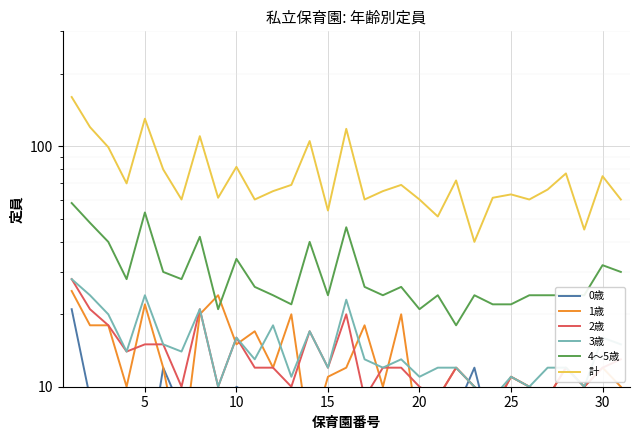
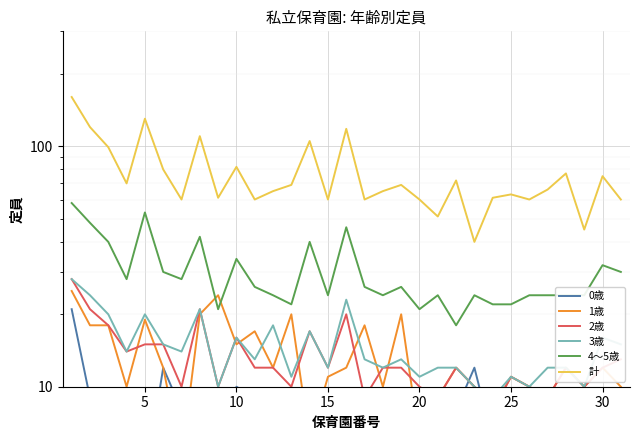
  {
    "0歳": {
      "10": 10
    },
    "1歳": {
-     "5": 22,
+     "5": 19,
      "10": 15,
      "15": 11
    },
    "2歳": {
      "5": 15,
      "20": 10
    },
    "3歳": {
-     "5": 24,
+     "5": 20,
      "20": 11
    },
    "4～5歳": {
      "5": 53,
      "10": 34,
      "15": 24,
      "20": 21,
      "25": 22,
      "30": 32
    },
    "計": {
      "5": 130,
      "10": 82,
-     "15": 54,
+     "15": 60,
      "20": 60,
      "25": 63,
      "30": 75
    }
  }
